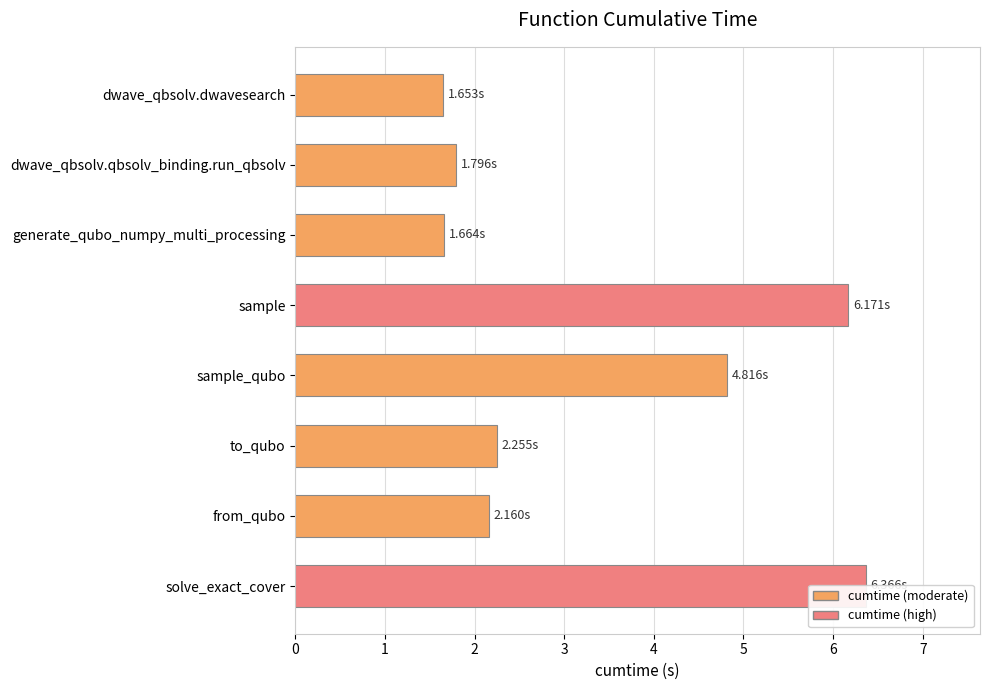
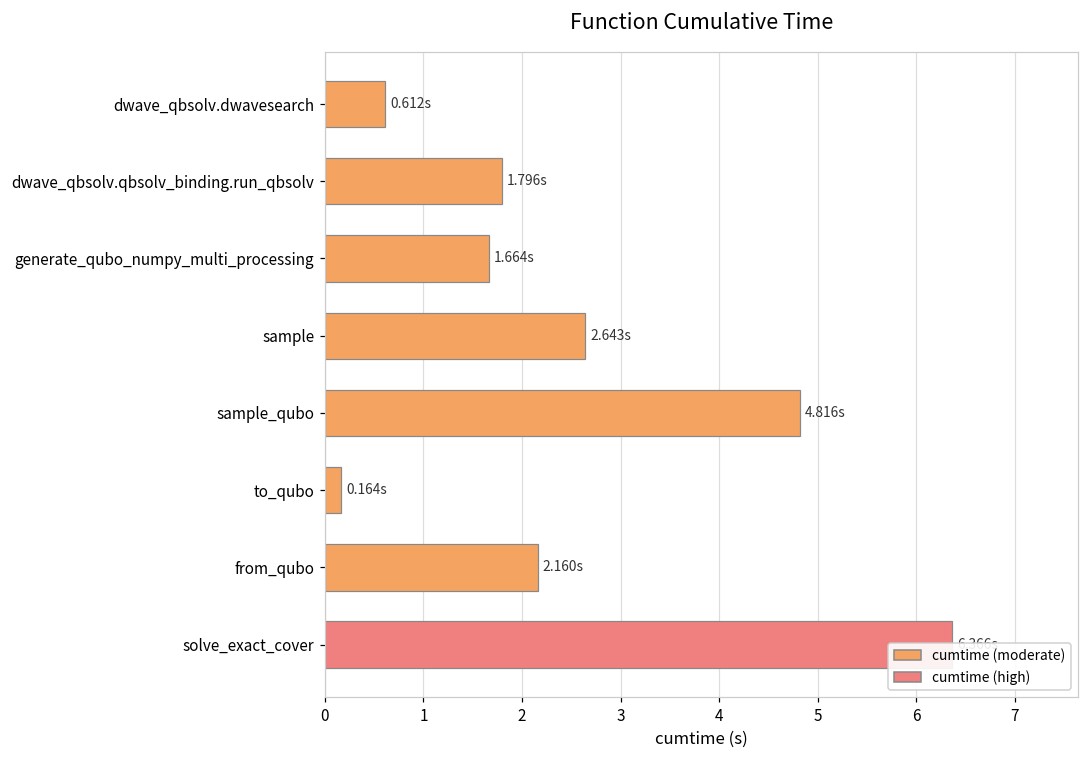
  {
-   "dwave_qbsolv.dwavesearch": "1.653s",
+   "dwave_qbsolv.dwavesearch": "0.612s",
    "dwave_qbsolv.qbsolv_binding.run_qbsolv": "1.796s",
    "generate_qubo_numpy_multi_processing": "1.664s",
-   "sample": "6.171s",
+   "sample": "2.643s",
    "sample_qubo": "4.816s",
-   "to_qubo": "2.255s",
+   "to_qubo": "0.164s",
    "from_qubo": "2.160s"
  }
